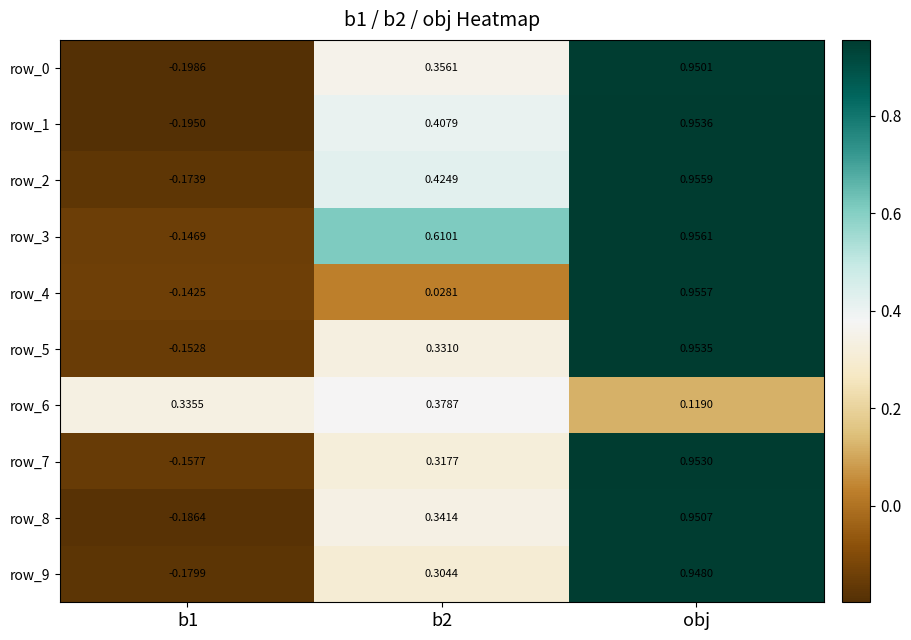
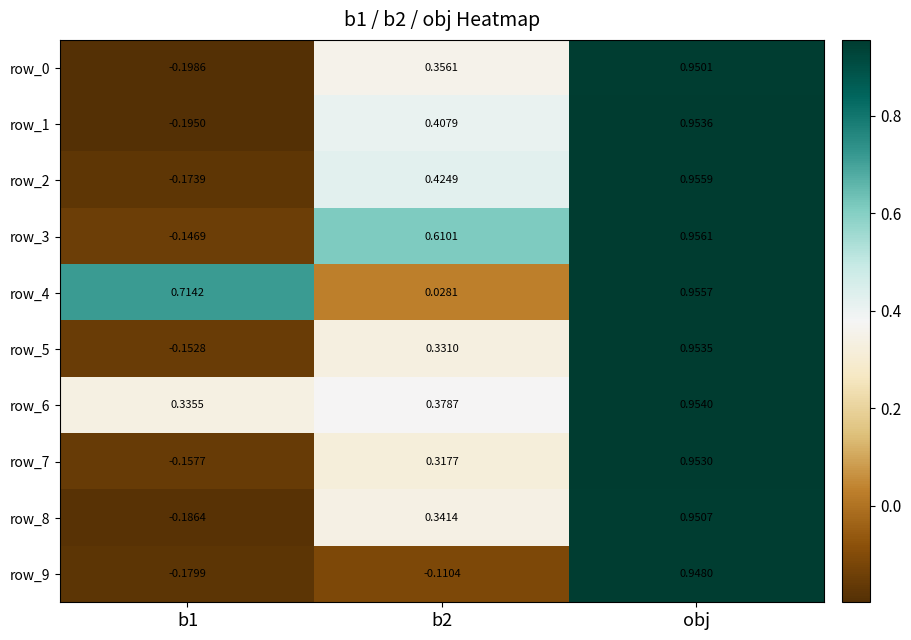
  {
    "row_0": {
      "b1": -0.1986,
      "b2": 0.3561,
      "obj": 0.9501
    },
    "row_1": {
      "b1": -0.1950,
      "b2": 0.4079,
      "obj": 0.9536
    },
    "row_2": {
      "b1": -0.1739,
      "b2": 0.4249,
      "obj": 0.9559
    },
    "row_3": {
      "b1": -0.1469,
      "b2": 0.6101,
      "obj": 0.9561
    },
    "row_4": {
-     "b1": -0.1425,
+     "b1": 0.7142,
      "b2": 0.0281,
      "obj": 0.9557
    },
    "row_5": {
      "b1": -0.1528,
      "b2": 0.3310,
      "obj": 0.9535
    },
    "row_6": {
      "b1": 0.3355,
      "b2": 0.3787,
-     "obj": 0.1190
+     "obj": 0.9540
    },
    "row_7": {
      "b1": -0.1577,
      "b2": 0.3177,
      "obj": 0.9530
    },
    "row_8": {
      "b1": -0.1864,
      "b2": 0.3414,
      "obj": 0.9507
    },
    "row_9": {
      "b1": -0.1799,
-     "b2": 0.3044,
+     "b2": -0.1104,
      "obj": 0.9480
    }
  }
